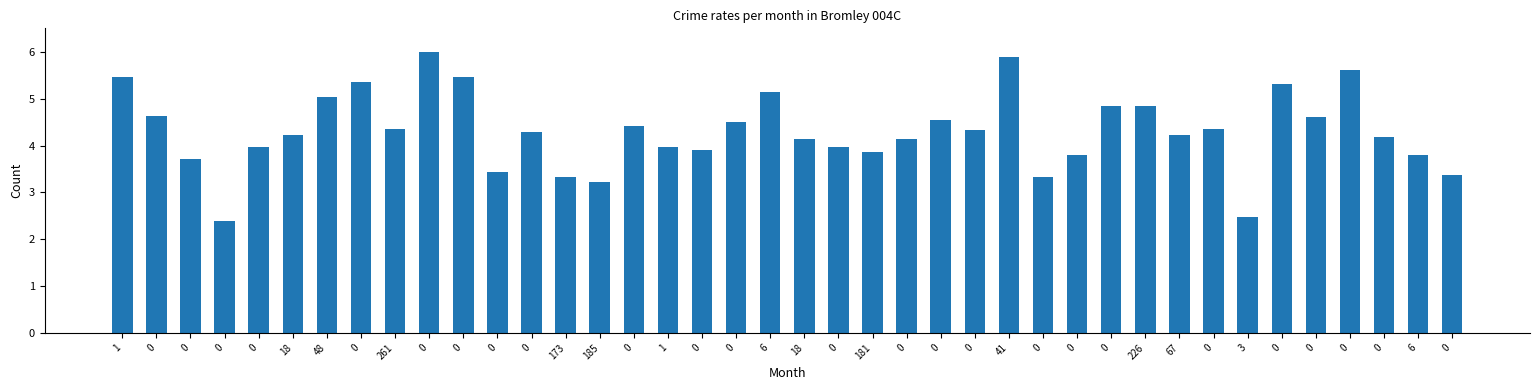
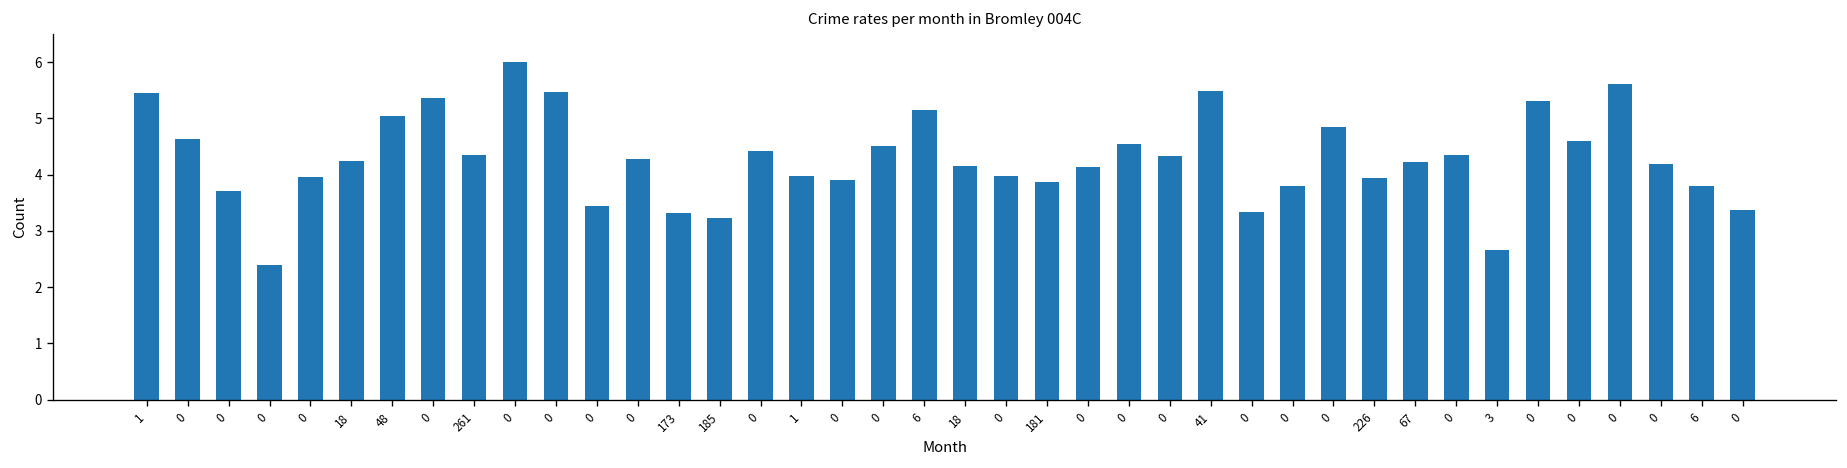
  {
    "48": 5.0,
    "261": 4.4,
    "173": 3.3,
    "185": 3.2,
    "181": 3.9,
-   "41": 5.9,
-   "226": 4.8,
+   "41": 5.5,
+   "226": 3.9,
    "67": 4.2,
-   "3": 2.5
+   "3": 2.7
  }
